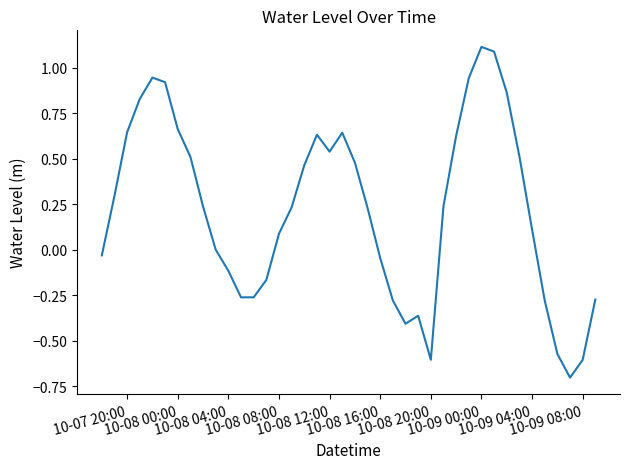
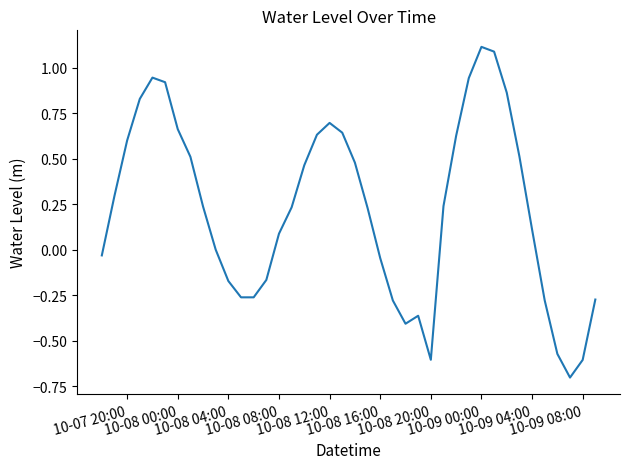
  {
-   "10-07 20:00": 0.64,
+   "10-07 20:00": 0.60,
    "10-08 00:00": 0.66,
-   "10-08 04:00": -0.12,
+   "10-08 04:00": -0.17,
    "10-08 08:00": 0.09,
-   "10-08 12:00": 0.54,
+   "10-08 12:00": 0.70,
    "10-08 16:00": -0.05,
    "10-08 20:00": -0.60,
    "10-09 00:00": 1.11,
    "10-09 04:00": 0.11,
    "10-09 08:00": -0.61
  }
